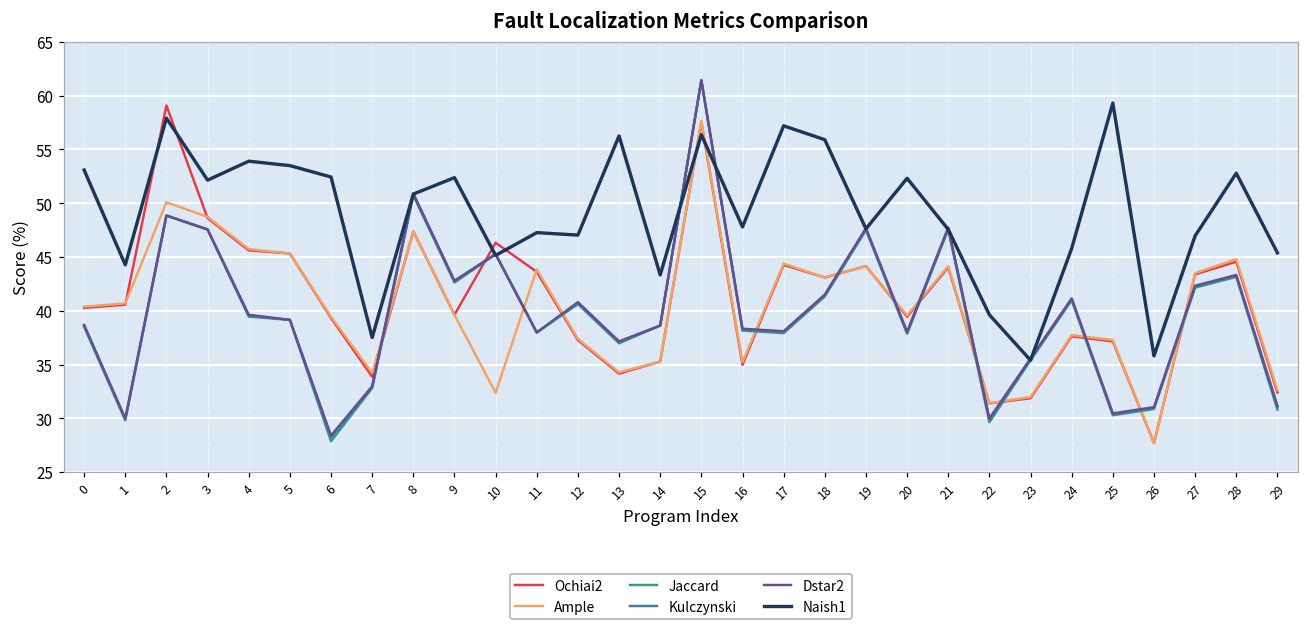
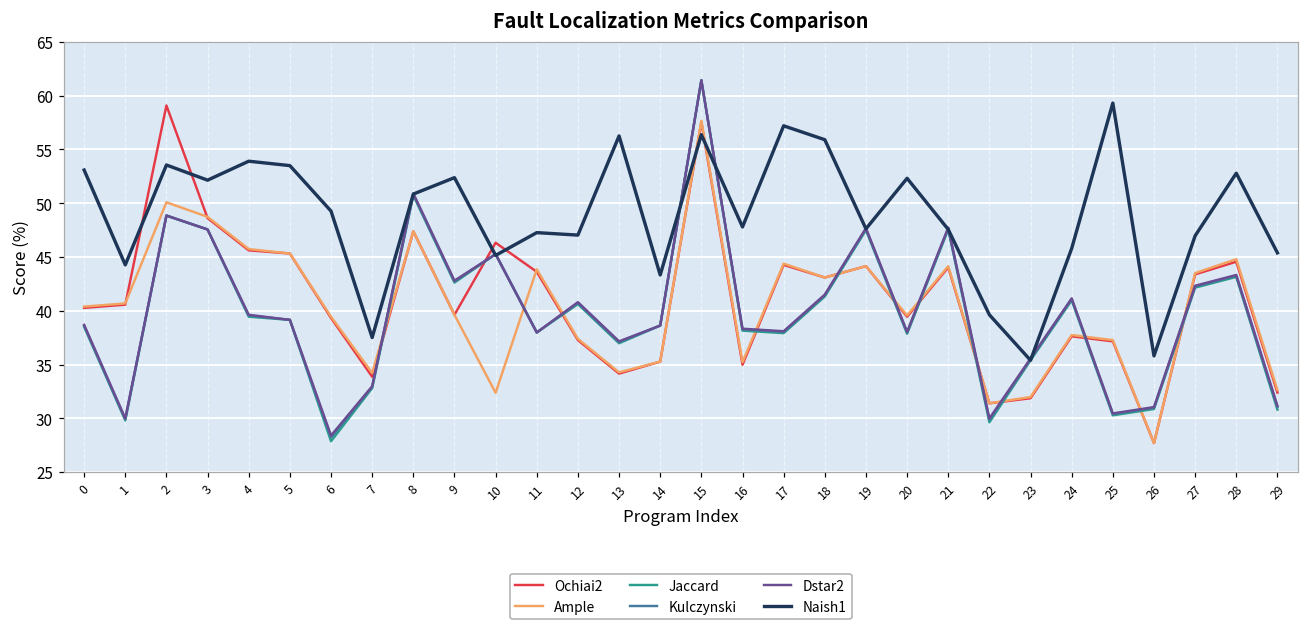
  {
    "Ochiai2": {
      "2": 59,
      "7": 34,
      "10": 46
    },
    "Ample": {
      "2": 50,
      "7": 34,
      "10": 32
    },
    "Naish1": {
      "0": 53,
      "1": 44,
-     "2": 58,
+     "2": 54,
      "3": 52,
      "4": 54,
      "5": 53,
-     "6": 52,
+     "6": 49,
      "7": 38,
      "9": 52,
      "11": 47,
      "12": 47,
      "13": 56,
      "14": 43,
      "15": 56,
      "16": 48,
      "17": 57,
      "18": 56,
      "20": 52,
      "22": 40,
      "24": 46,
      "25": 59,
      "26": 36,
      "27": 47,
      "28": 53,
      "29": 45
    }
  }
